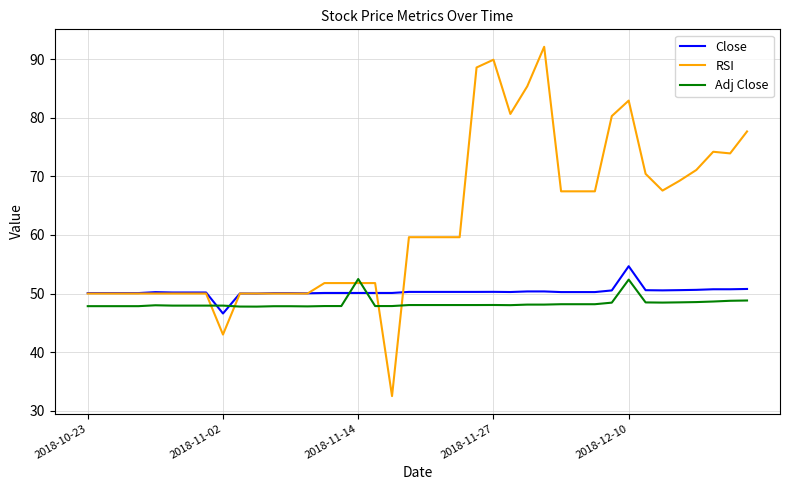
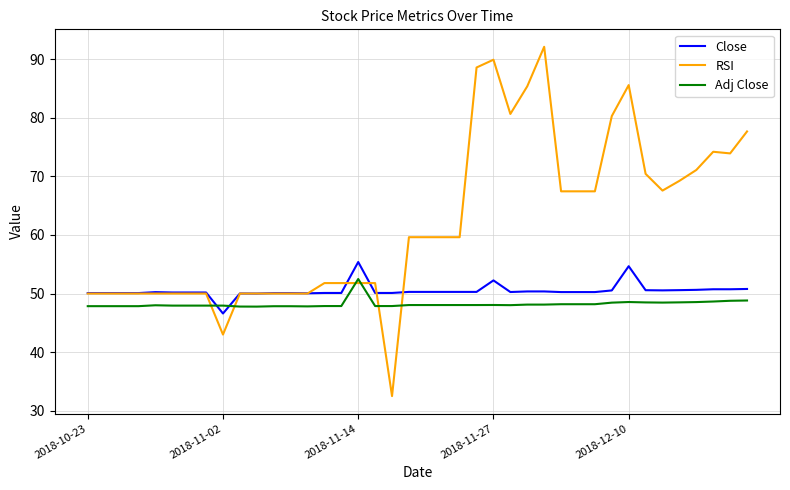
  {
    "Close": {
      "2018-11-02": 47,
-     "2018-11-14": 50,
-     "2018-11-27": 50,
+     "2018-11-14": 55,
+     "2018-11-27": 52,
      "2018-12-10": 55
    },
    "RSI": {
      "2018-11-02": 43,
      "2018-11-14": 52,
      "2018-11-27": 90,
-     "2018-12-10": 83
+     "2018-12-10": 86
    },
    "Adj Close": {
      "2018-10-23": 48,
      "2018-11-02": 48,
      "2018-11-14": 52,
      "2018-11-27": 48,
-     "2018-12-10": 52
+     "2018-12-10": 49
    }
  }
